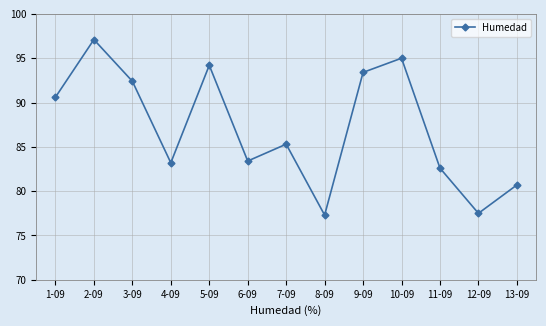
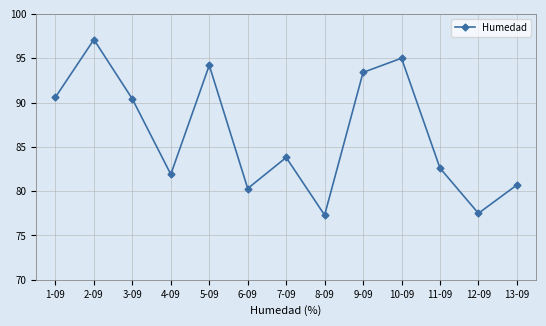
  {
    "1-09": 91,
    "2-09": 97,
-   "3-09": 92,
-   "4-09": 83,
+   "3-09": 90,
+   "4-09": 82,
    "5-09": 94,
-   "6-09": 83,
-   "7-09": 85,
+   "6-09": 80,
+   "7-09": 84,
    "8-09": 77,
    "9-09": 93,
    "10-09": 95,
    "11-09": 83,
    "12-09": 78,
    "13-09": 81
  }
